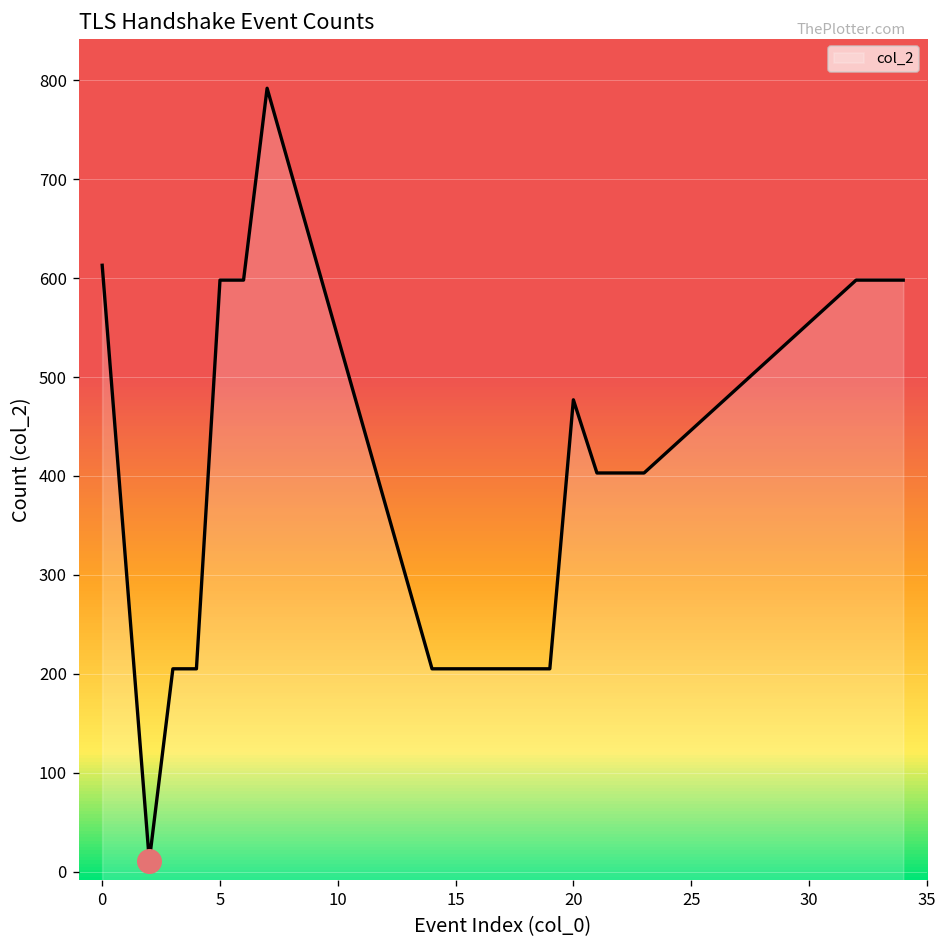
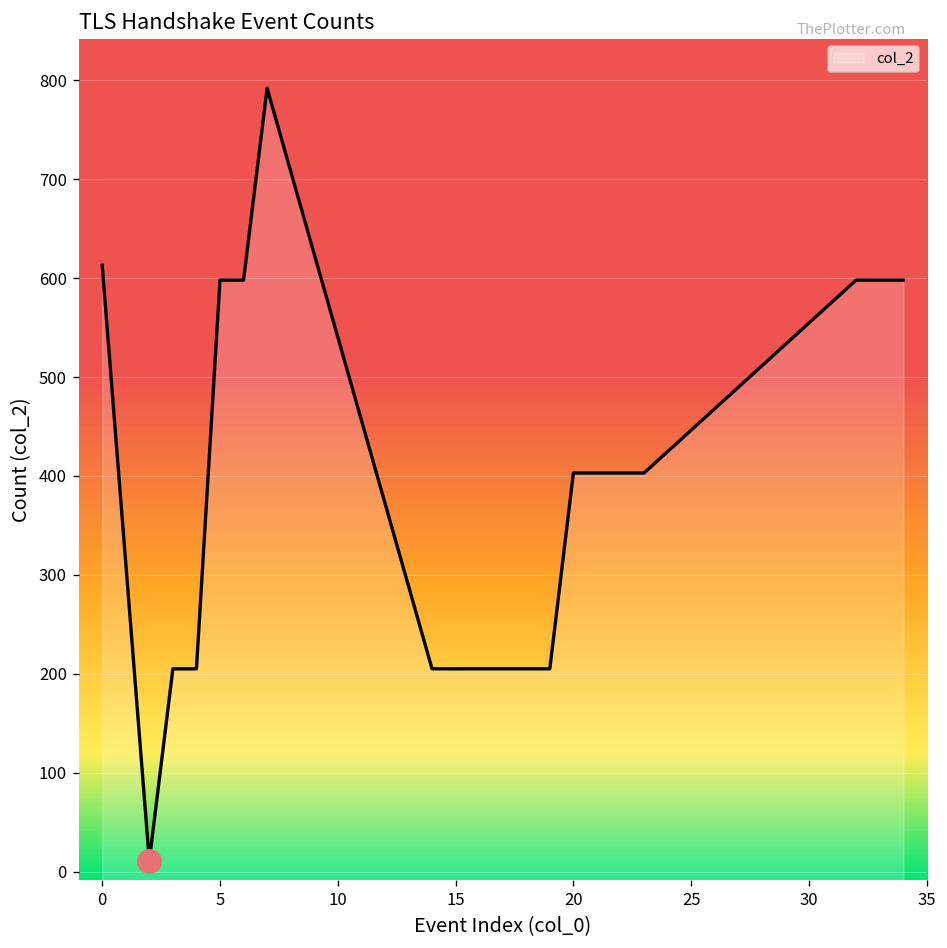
  {
    "col_2": {
      "0": 610,
      "5": 600,
      "15": 210,
-     "20": 480
+     "20": 400
    }
  }
